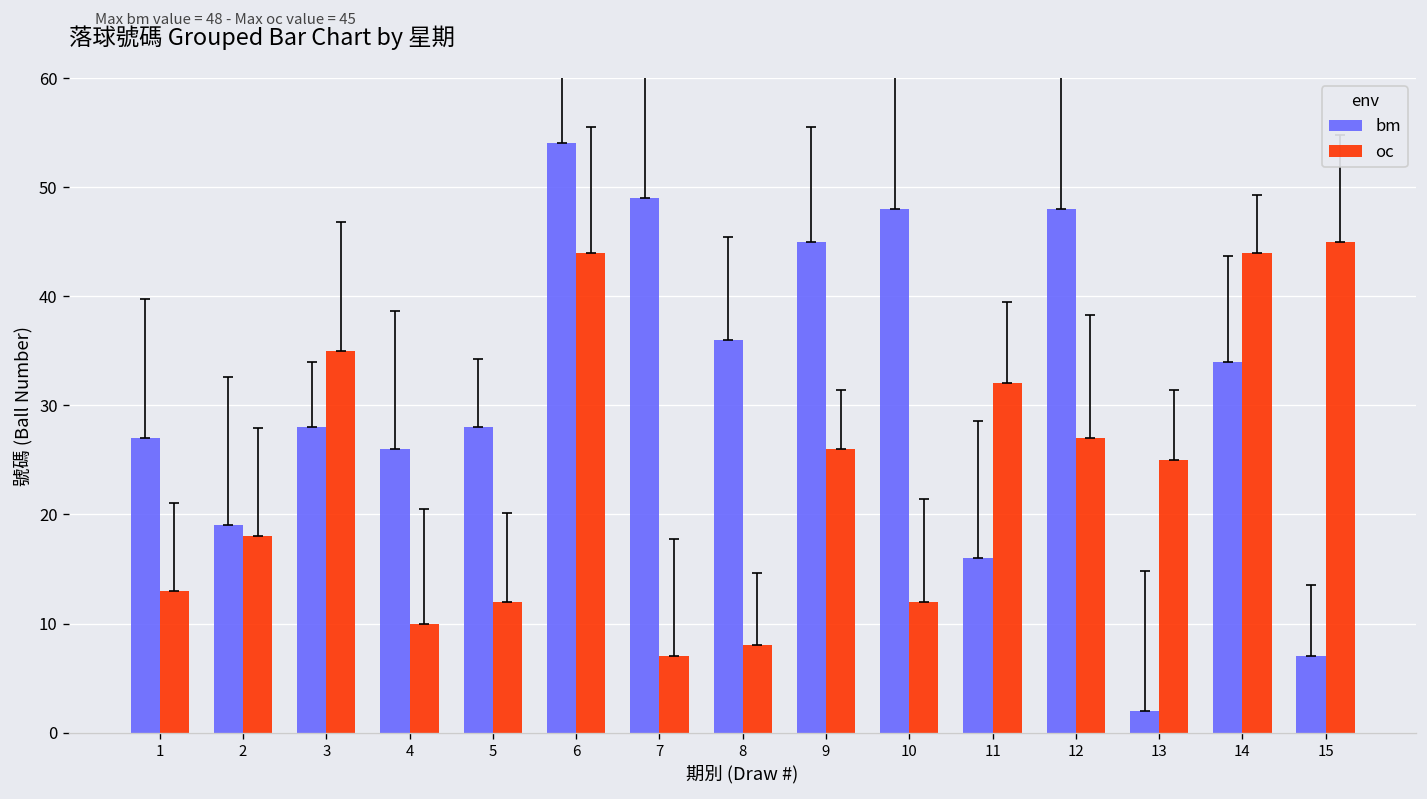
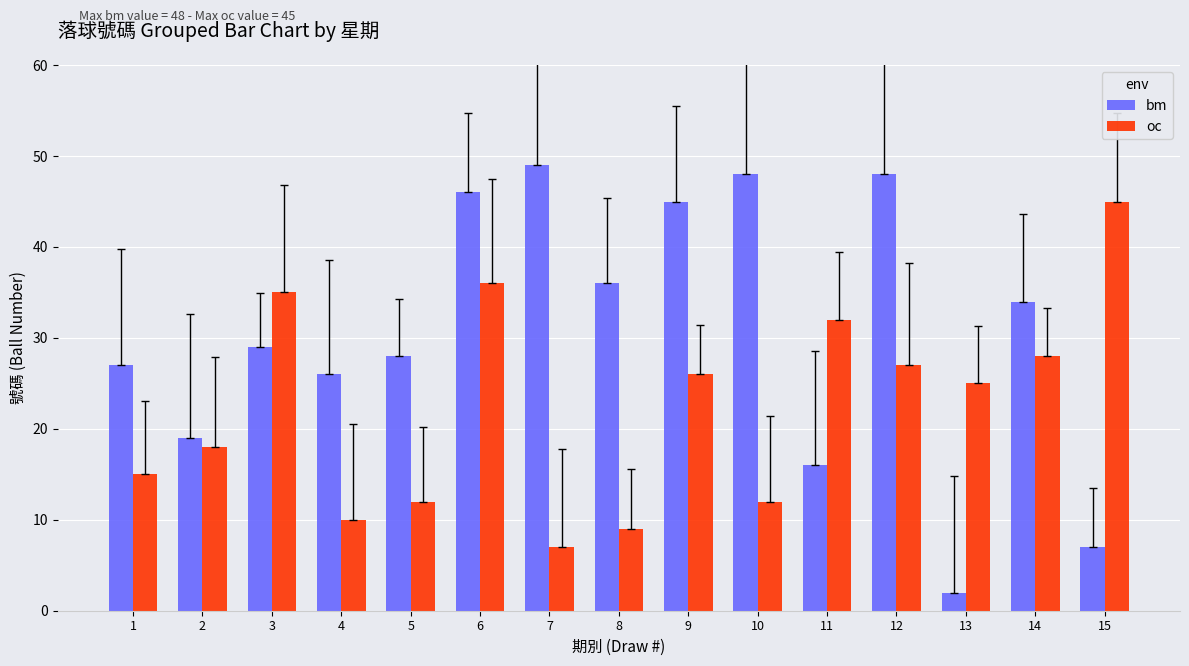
  {
    "bm": {
      "1": 27,
      "2": 19,
-     "3": 28,
+     "3": 29,
      "4": 26,
      "5": 28,
-     "6": 54,
+     "6": 46,
      "7": 49,
      "8": 36,
      "9": 45,
      "10": 48,
      "11": 16,
      "12": 48,
      "13": 2,
      "14": 34,
      "15": 7
    },
    "oc": {
-     "1": 13,
+     "1": 15,
      "2": 18,
      "3": 35,
      "4": 10,
      "5": 12,
-     "6": 44,
+     "6": 36,
      "7": 7,
-     "8": 8,
+     "8": 9,
      "9": 26,
      "10": 12,
      "11": 32,
      "12": 27,
      "13": 25,
-     "14": 44,
+     "14": 28,
      "15": 45
    }
  }
